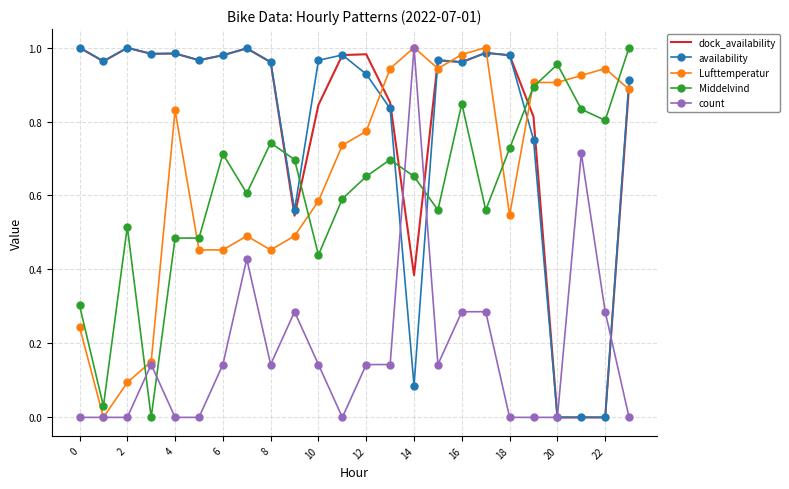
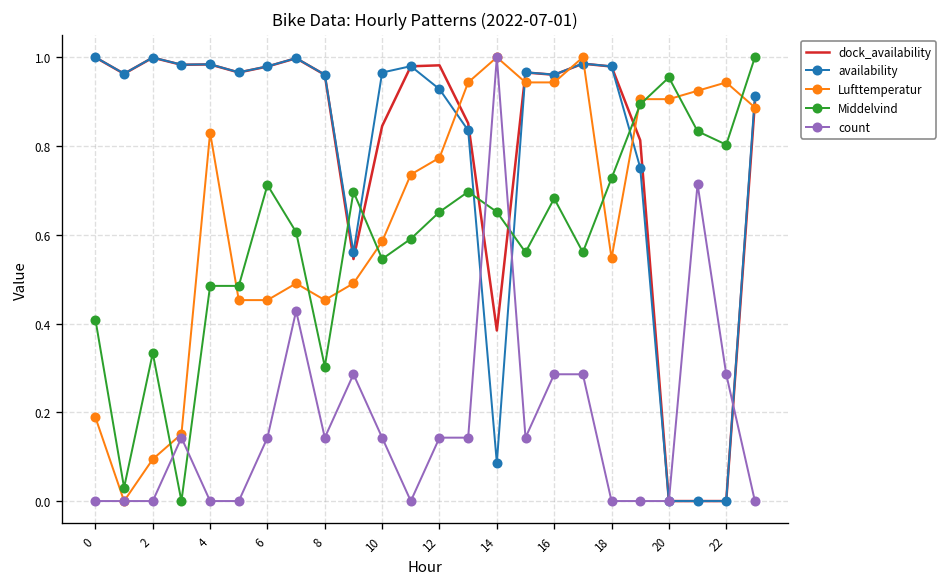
  {
    "dock_availability": {
      "10": 0.85,
      "12": 0.98,
      "14": 0.38
    },
    "availability": {
      "10": 0.97,
      "12": 0.93,
      "14": 0.09
    },
    "Lufttemperatur": {
-     "0": 0.25,
+     "0": 0.19,
      "2": 0.09,
      "4": 0.83,
      "6": 0.45,
      "8": 0.45,
      "10": 0.58,
      "12": 0.77,
-     "16": 0.98,
+     "16": 0.94,
      "18": 0.55,
      "20": 0.91,
      "22": 0.94
    },
    "Middelvind": {
-     "0": 0.30,
-     "2": 0.52,
+     "0": 0.41,
+     "2": 0.33,
      "4": 0.48,
      "6": 0.71,
-     "8": 0.74,
-     "10": 0.44,
+     "8": 0.30,
+     "10": 0.55,
      "12": 0.65,
      "14": 0.65,
-     "16": 0.85,
+     "16": 0.68,
      "18": 0.73,
      "20": 0.95,
      "22": 0.80
    },
    "count": {
      "0": 0.00,
      "2": 0.00,
      "4": 0.00,
      "6": 0.14,
      "8": 0.14,
      "10": 0.14,
      "12": 0.14,
      "16": 0.29,
      "18": 0.00,
      "22": 0.29
    }
  }
